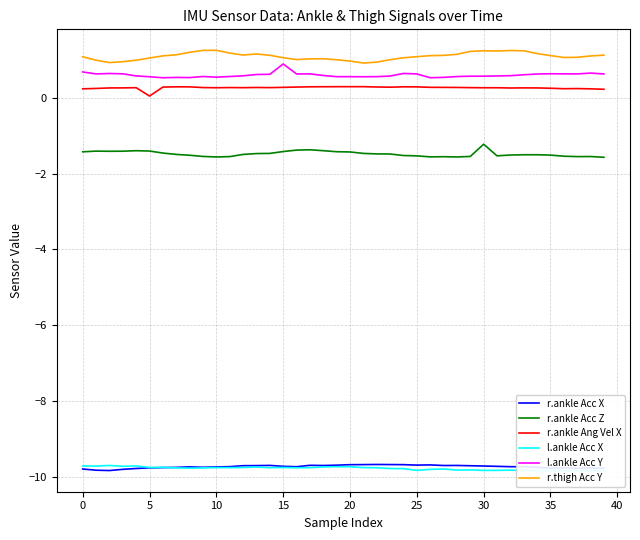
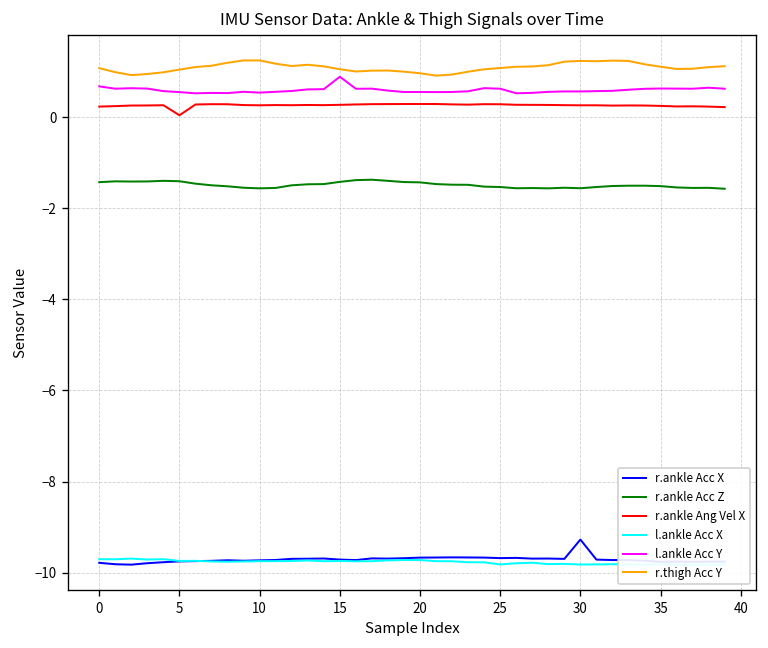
  {
    "r.ankle Acc X": {
      "0": -9.8,
      "25": -9.7,
-     "30": -9.7
+     "30": -9.3
    },
    "r.ankle Acc Z": {
      "0": -1.4,
      "5": -1.4,
      "10": -1.6,
      "15": -1.4,
      "20": -1.4,
      "25": -1.5,
-     "30": -1.2,
+     "30": -1.6,
      "35": -1.5
    },
    "r.ankle Ang Vel X": {
      "0": 0.2,
      "5": 0.0,
      "10": 0.3,
      "15": 0.3,
      "20": 0.3,
      "25": 0.3,
      "30": 0.3,
      "35": 0.2
    },
    "l.ankle Acc X": {
      "0": -9.7,
      "25": -9.8,
      "30": -9.8
    },
    "l.ankle Acc Y": {
      "0": 0.7,
      "5": 0.6,
      "10": 0.5,
      "15": 0.9,
      "20": 0.6,
      "25": 0.6,
      "30": 0.6,
      "35": 0.6
    },
    "r.thigh Acc Y": {
      "0": 1.1,
      "5": 1.0,
      "10": 1.2,
      "15": 1.1,
      "20": 1.0,
      "25": 1.1,
      "30": 1.2,
      "35": 1.1
    }
  }
